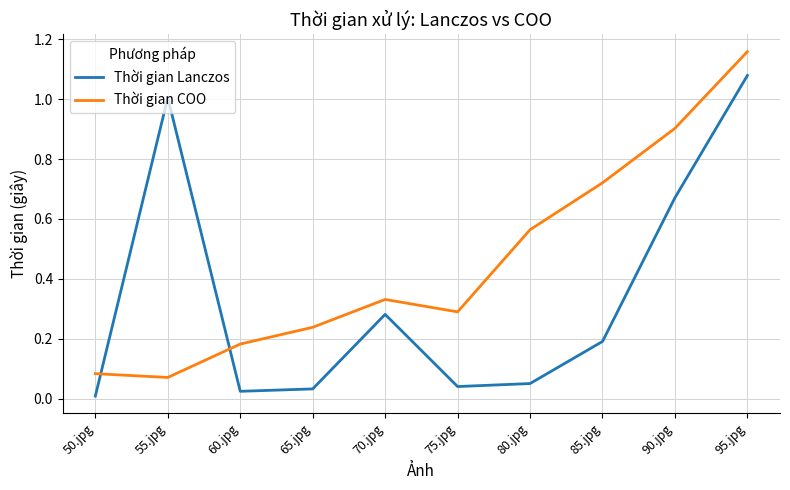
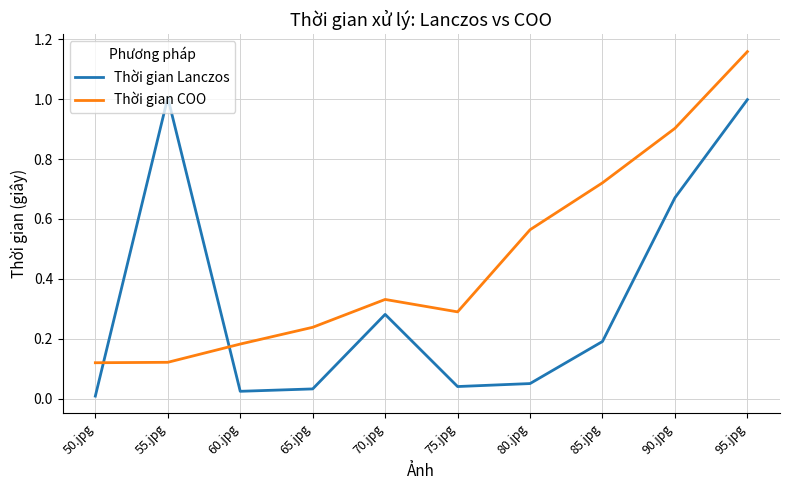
  {
    "Thời gian Lanczos": {
      "50.jpg": 0.01,
      "60.jpg": 0.02,
      "65.jpg": 0.03,
      "70.jpg": 0.28,
      "75.jpg": 0.04,
      "80.jpg": 0.05,
      "85.jpg": 0.19,
      "90.jpg": 0.67,
-     "95.jpg": 1.08
+     "95.jpg": 1.00
    },
    "Thời gian COO": {
-     "50.jpg": 0.08,
-     "55.jpg": 0.07,
+     "50.jpg": 0.12,
+     "55.jpg": 0.12,
      "60.jpg": 0.18,
      "65.jpg": 0.24,
      "70.jpg": 0.33,
      "75.jpg": 0.29,
      "80.jpg": 0.56,
      "85.jpg": 0.72,
      "90.jpg": 0.90,
      "95.jpg": 1.16
    }
  }
